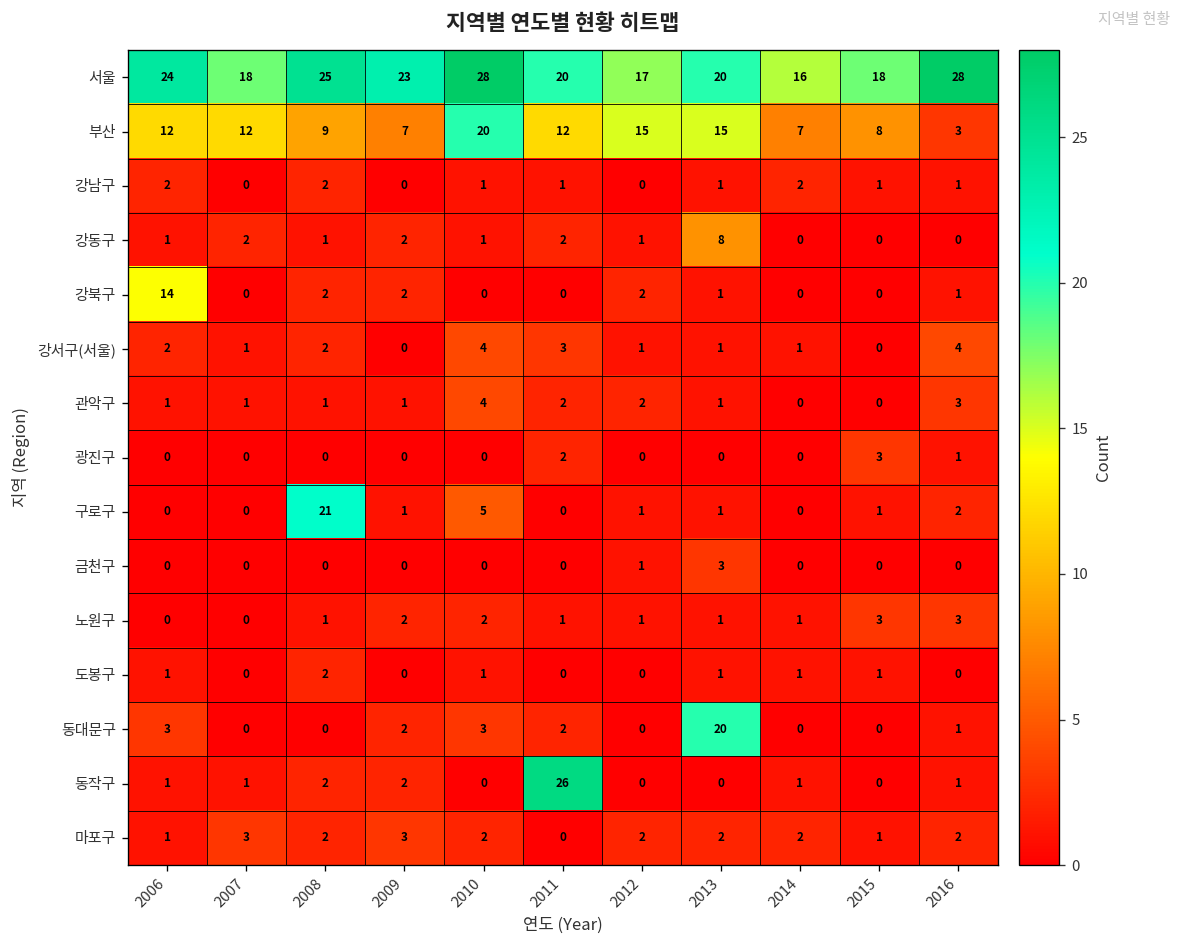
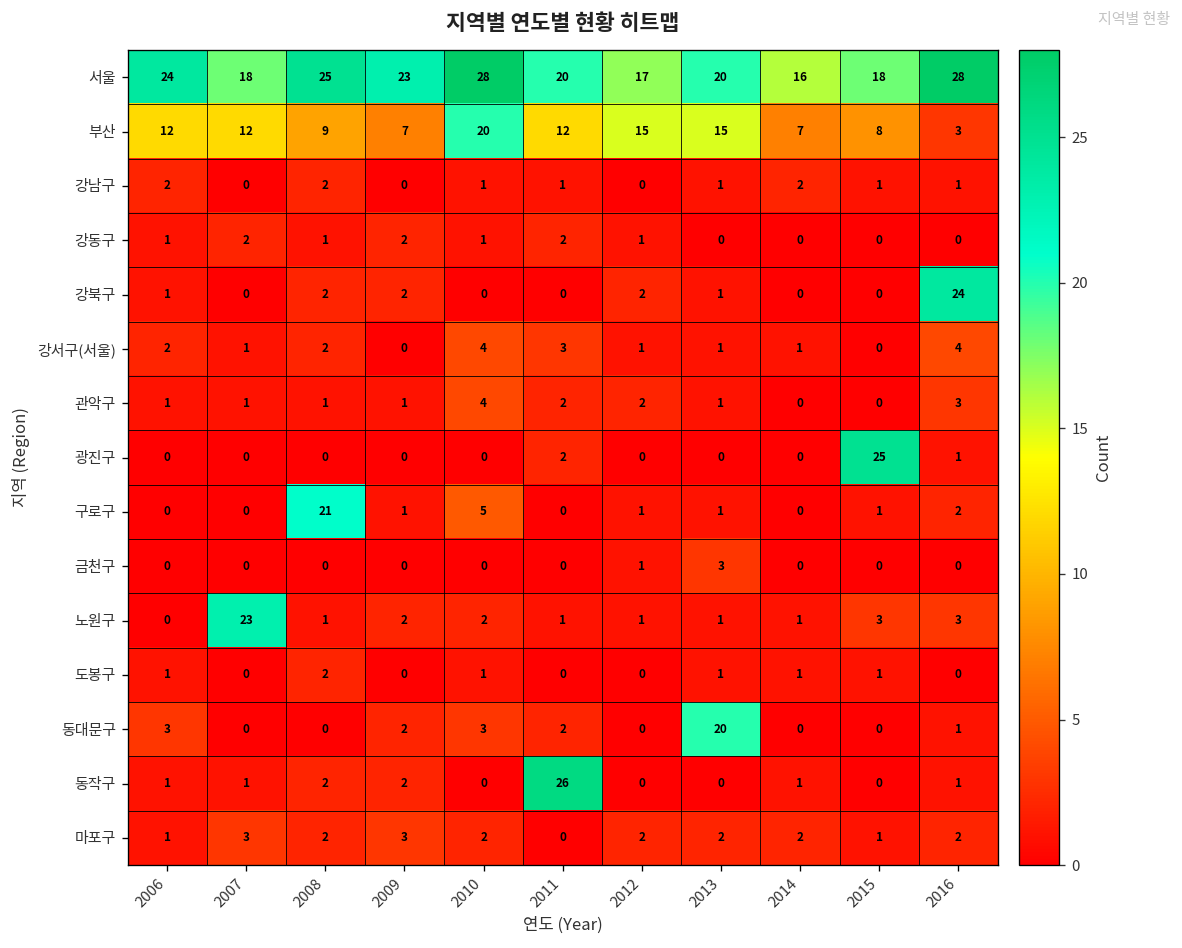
  {
    "서울": {
      "2006": 24,
      "2007": 18,
      "2008": 25,
      "2009": 23,
      "2010": 28,
      "2011": 20,
      "2012": 17,
      "2013": 20,
      "2014": 16,
      "2015": 18,
      "2016": 28
    },
    "부산": {
      "2006": 12,
      "2007": 12,
      "2008": 9,
      "2009": 7,
      "2010": 20,
      "2011": 12,
      "2012": 15,
      "2013": 15,
      "2014": 7,
      "2015": 8,
      "2016": 3
    },
    "강남구": {
      "2006": 2,
      "2007": 0,
      "2008": 2,
      "2009": 0,
      "2010": 1,
      "2011": 1,
      "2012": 0,
      "2013": 1,
      "2014": 2,
      "2015": 1,
      "2016": 1
    },
    "강동구": {
      "2006": 1,
      "2007": 2,
      "2008": 1,
      "2009": 2,
      "2010": 1,
      "2011": 2,
      "2012": 1,
-     "2013": 8,
+     "2013": 0,
      "2014": 0,
      "2015": 0,
      "2016": 0
    },
    "강북구": {
-     "2006": 14,
+     "2006": 1,
      "2007": 0,
      "2008": 2,
      "2009": 2,
      "2010": 0,
      "2011": 0,
      "2012": 2,
      "2013": 1,
      "2014": 0,
      "2015": 0,
-     "2016": 1
+     "2016": 24
    },
    "강서구(서울)": {
      "2006": 2,
      "2007": 1,
      "2008": 2,
      "2009": 0,
      "2010": 4,
      "2011": 3,
      "2012": 1,
      "2013": 1,
      "2014": 1,
      "2015": 0,
      "2016": 4
    },
    "관악구": {
      "2006": 1,
      "2007": 1,
      "2008": 1,
      "2009": 1,
      "2010": 4,
      "2011": 2,
      "2012": 2,
      "2013": 1,
      "2014": 0,
      "2015": 0,
      "2016": 3
    },
    "광진구": {
      "2006": 0,
      "2007": 0,
      "2008": 0,
      "2009": 0,
      "2010": 0,
      "2011": 2,
      "2012": 0,
      "2013": 0,
      "2014": 0,
-     "2015": 3,
+     "2015": 25,
      "2016": 1
    },
    "구로구": {
      "2006": 0,
      "2007": 0,
      "2008": 21,
      "2009": 1,
      "2010": 5,
      "2011": 0,
      "2012": 1,
      "2013": 1,
      "2014": 0,
      "2015": 1,
      "2016": 2
    },
    "금천구": {
      "2006": 0,
      "2007": 0,
      "2008": 0,
      "2009": 0,
      "2010": 0,
      "2011": 0,
      "2012": 1,
      "2013": 3,
      "2014": 0,
      "2015": 0,
      "2016": 0
    },
    "노원구": {
      "2006": 0,
-     "2007": 0,
+     "2007": 23,
      "2008": 1,
      "2009": 2,
      "2010": 2,
      "2011": 1,
      "2012": 1,
      "2013": 1,
      "2014": 1,
      "2015": 3,
      "2016": 3
    },
    "도봉구": {
      "2006": 1,
      "2007": 0,
      "2008": 2,
      "2009": 0,
      "2010": 1,
      "2011": 0,
      "2012": 0,
      "2013": 1,
      "2014": 1,
      "2015": 1,
      "2016": 0
    },
    "동대문구": {
      "2006": 3,
      "2007": 0,
      "2008": 0,
      "2009": 2,
      "2010": 3,
      "2011": 2,
      "2012": 0,
      "2013": 20,
      "2014": 0,
      "2015": 0,
      "2016": 1
    },
    "동작구": {
      "2006": 1,
      "2007": 1,
      "2008": 2,
      "2009": 2,
      "2010": 0,
      "2011": 26,
      "2012": 0,
      "2013": 0,
      "2014": 1,
      "2015": 0,
      "2016": 1
    },
    "마포구": {
      "2006": 1,
      "2007": 3,
      "2008": 2,
      "2009": 3,
      "2010": 2,
      "2011": 0,
      "2012": 2,
      "2013": 2,
      "2014": 2,
      "2015": 1,
      "2016": 2
    }
  }
